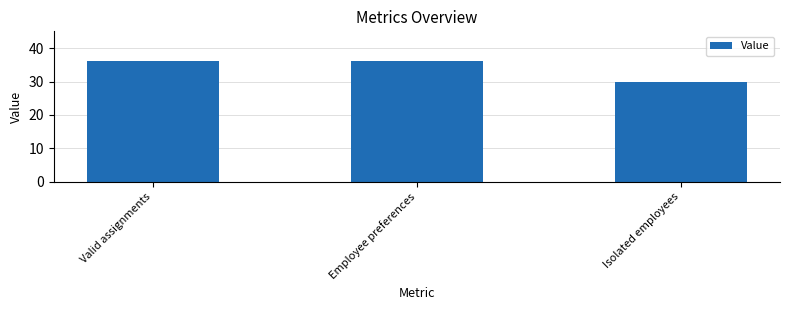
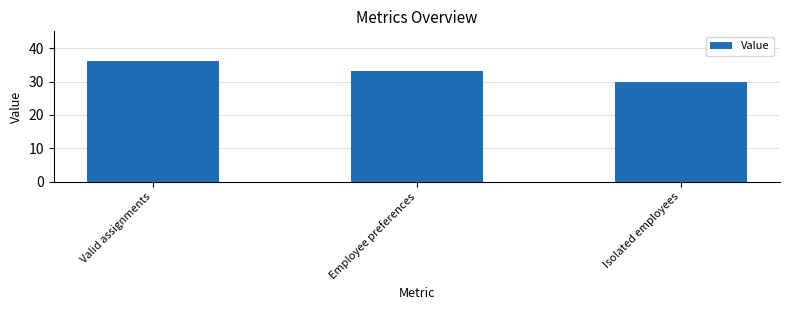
  {
    "Valid assignments": 36,
-   "Employee preferences": 36,
+   "Employee preferences": 33,
    "Isolated employees": 30
  }
